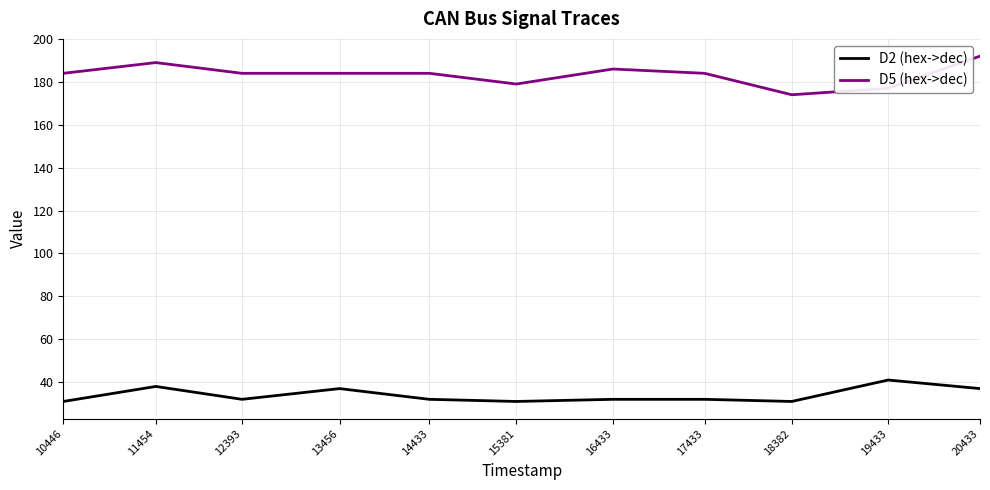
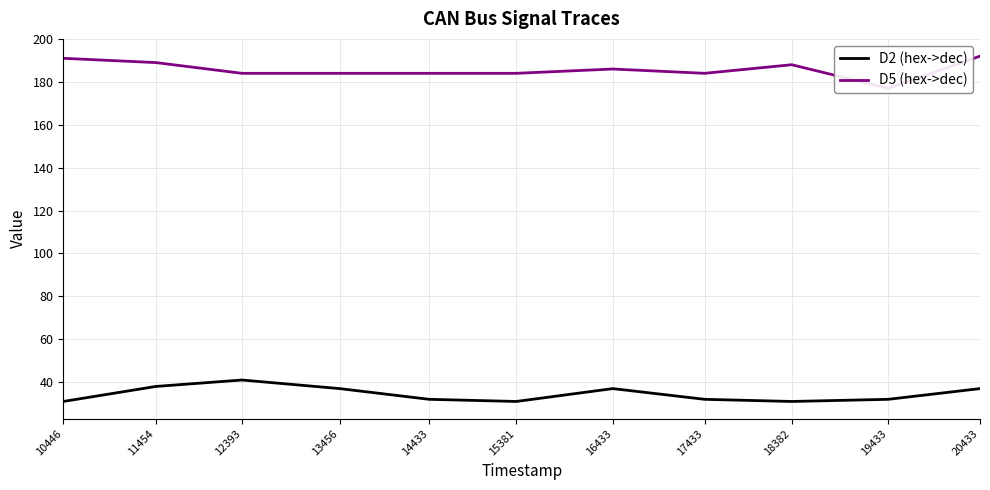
  {
    "D2 (hex->dec)": {
      "10446": 31,
      "11454": 38,
-     "12393": 32,
+     "12393": 41,
      "13456": 37,
      "14433": 32,
      "15381": 31,
-     "16433": 32,
+     "16433": 37,
      "17433": 32,
      "18382": 31,
-     "19433": 41,
+     "19433": 32,
      "20433": 37
    },
    "D5 (hex->dec)": {
-     "10446": 184,
+     "10446": 191,
      "11454": 189,
      "12393": 184,
      "13456": 184,
      "14433": 184,
-     "15381": 179,
+     "15381": 184,
      "16433": 186,
      "17433": 184,
-     "18382": 174,
+     "18382": 188,
      "20433": 192
    }
  }
